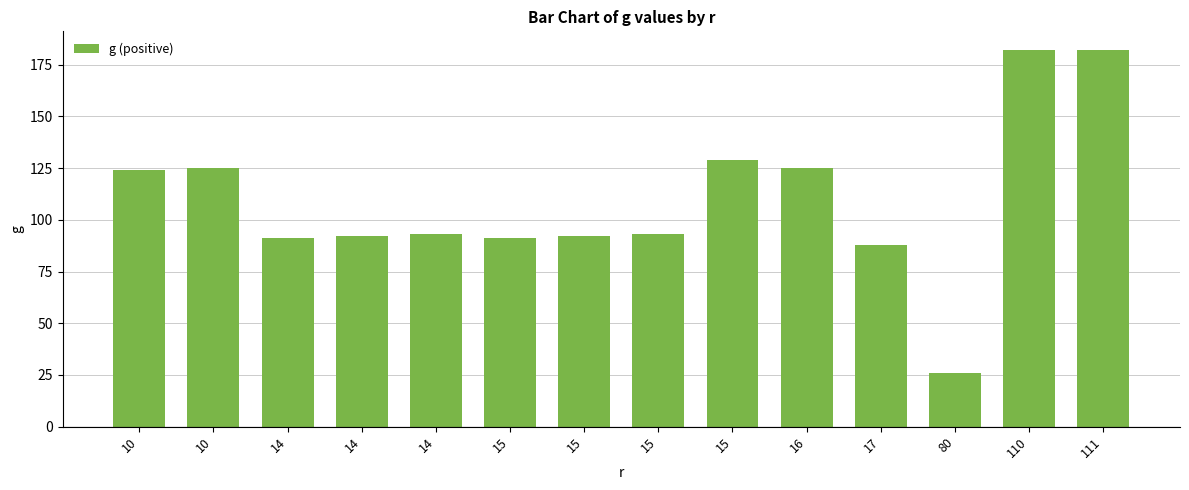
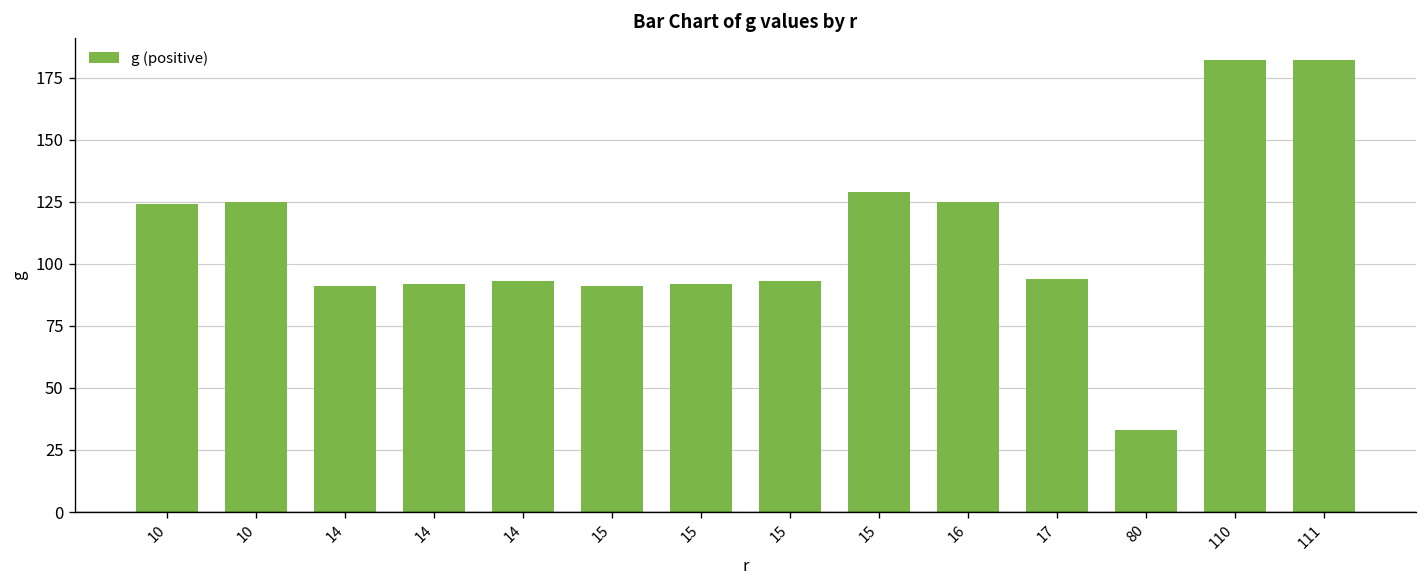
  {
    "16": 125,
-   "17": 88,
-   "80": 26,
+   "17": 94,
+   "80": 33,
    "110": 182,
    "111": 182
  }
